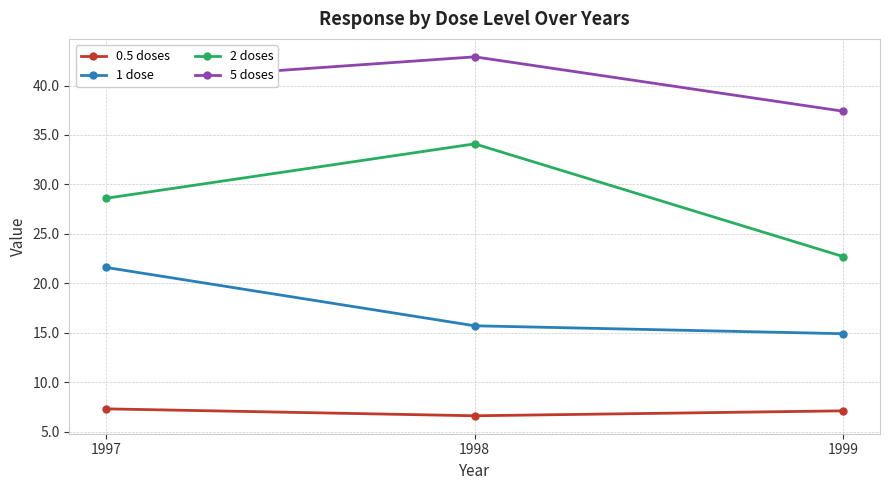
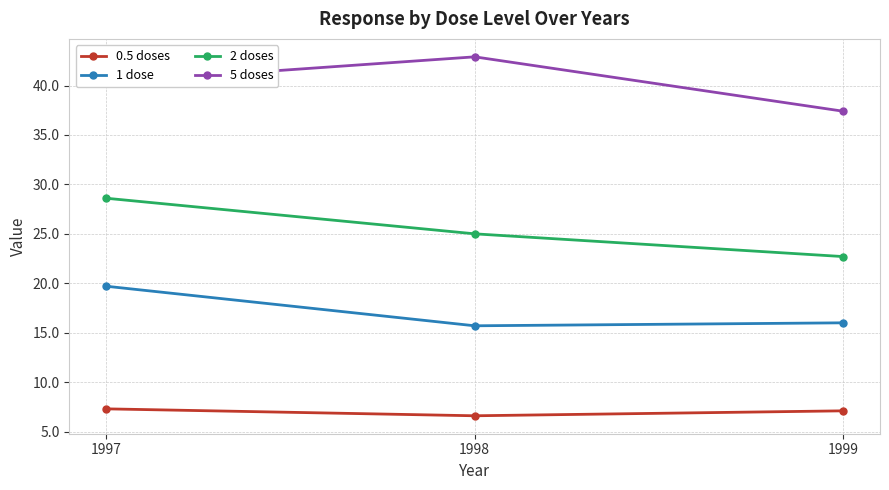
  {
    "0.5 doses": {
      "1997": 7,
      "1998": 7,
      "1999": 7
    },
    "1 dose": {
-     "1997": 22,
+     "1997": 20,
      "1998": 16,
-     "1999": 15
+     "1999": 16
    },
    "2 doses": {
      "1997": 29,
-     "1998": 34,
+     "1998": 25,
      "1999": 23
    },
    "5 doses": {
      "1998": 43,
      "1999": 37
    }
  }
